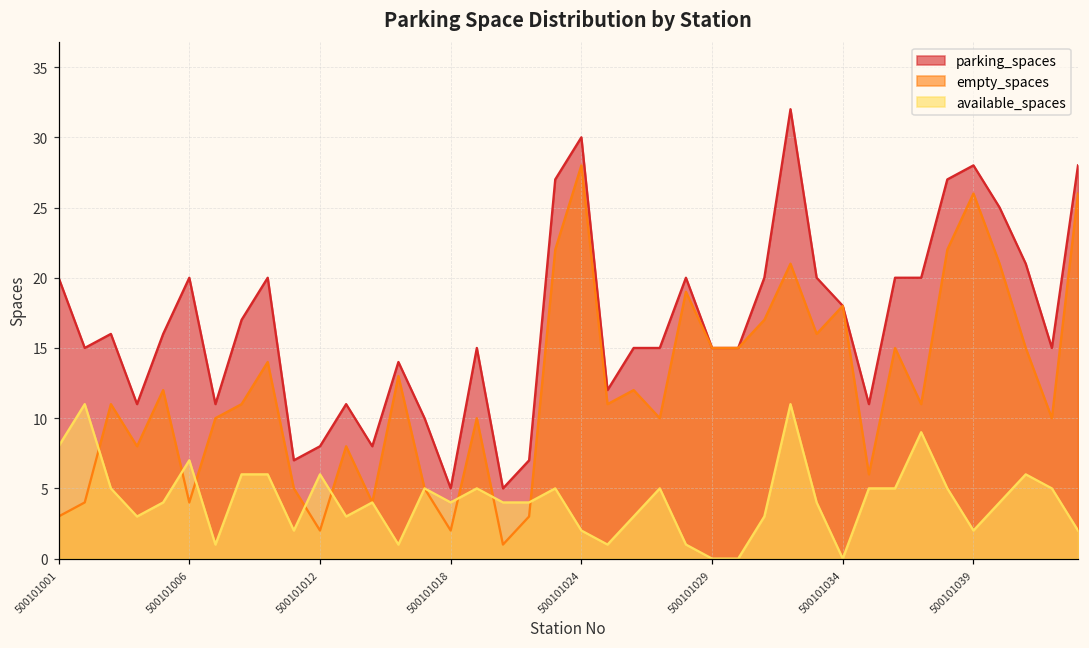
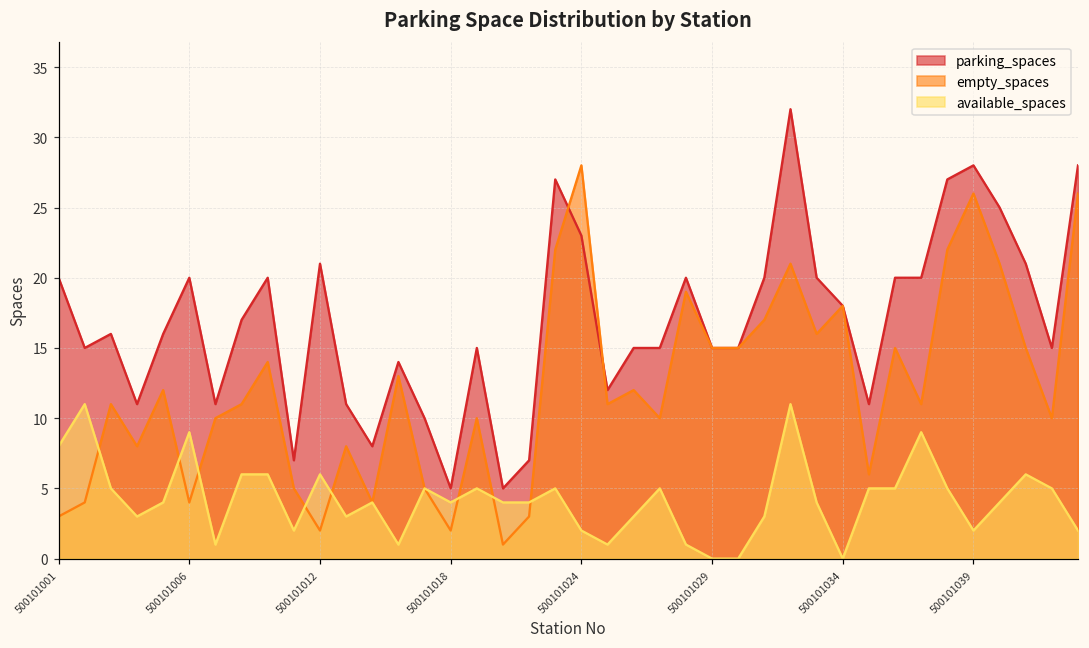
  {
    "parking_spaces": {
      "500101001": 20,
      "500101006": 20,
-     "500101012": 8,
+     "500101012": 21,
      "500101018": 5,
-     "500101024": 30,
+     "500101024": 23,
      "500101039": 28
    },
    "empty_spaces": {
      "500101001": 3,
      "500101006": 4,
      "500101012": 2,
      "500101018": 2,
      "500101024": 28,
      "500101039": 26
    },
    "available_spaces": {
      "500101001": 8,
-     "500101006": 7,
+     "500101006": 9,
      "500101012": 6,
      "500101018": 4,
      "500101024": 2,
      "500101029": 0,
      "500101034": 0,
      "500101039": 2
    }
  }
